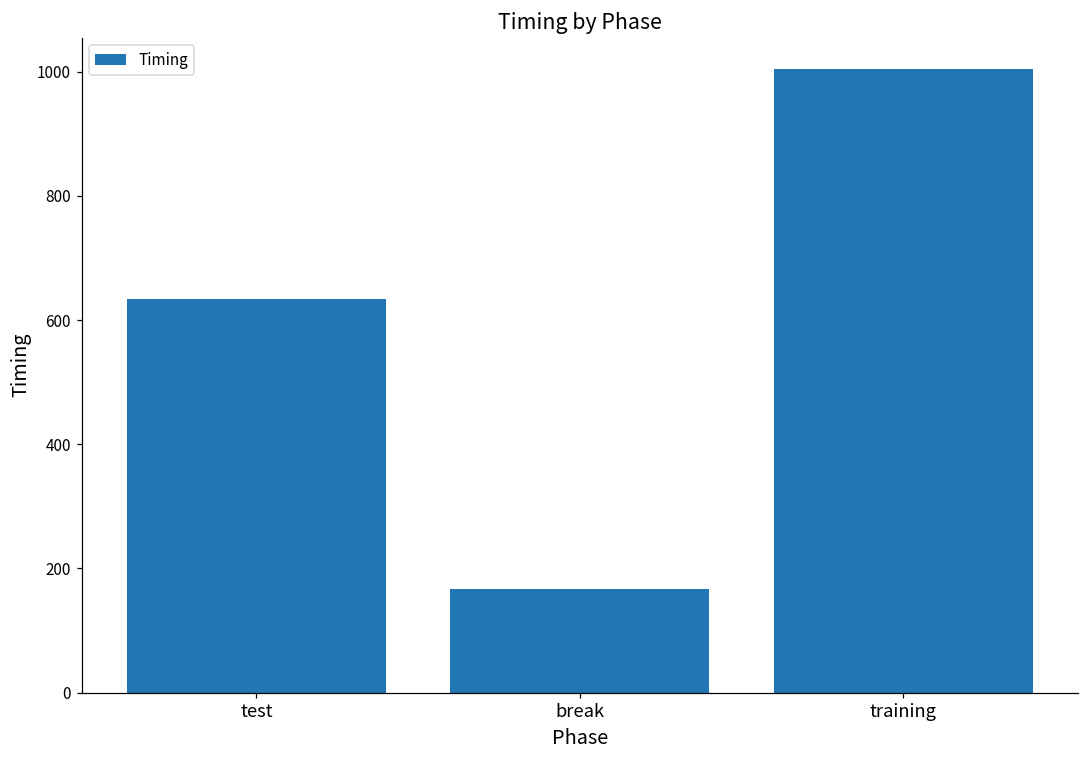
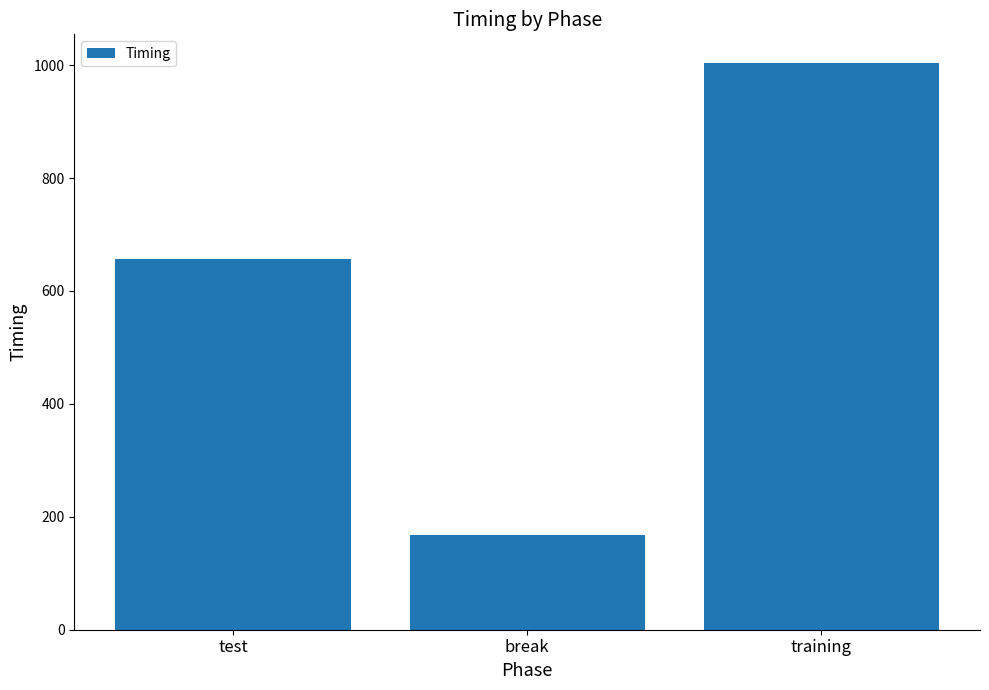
  {
-   "test": 630,
+   "test": 660,
    "break": 170,
    "training": 1000
  }
